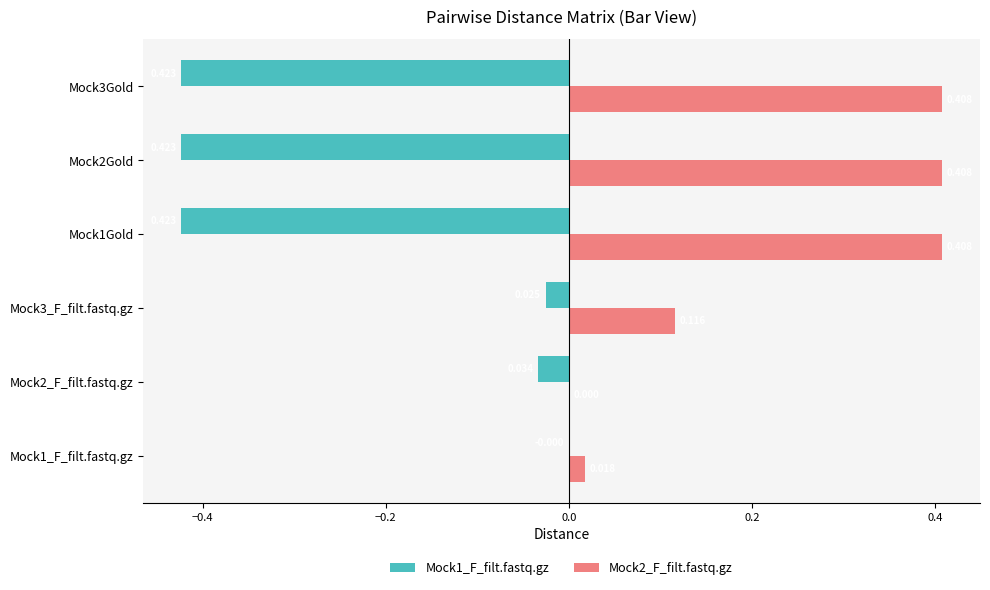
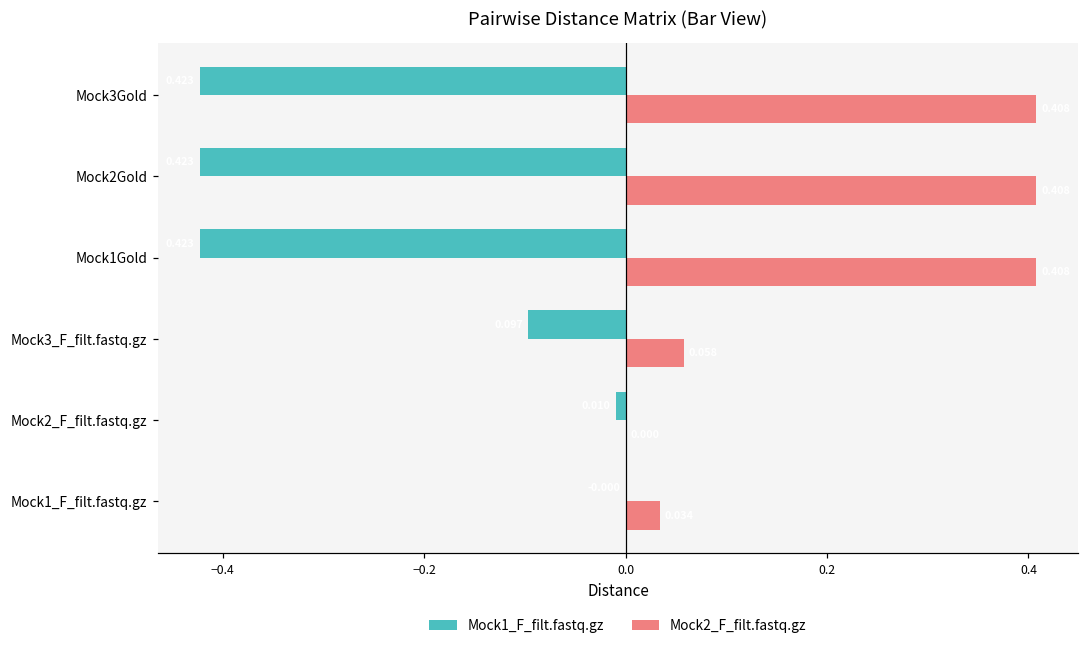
  {
    "Mock1_F_filt.fastq.gz": {
      "Mock3Gold": -0.42,
      "Mock2Gold": -0.42,
      "Mock1Gold": -0.42,
-     "Mock3_F_filt.fastq.gz": -0.03,
-     "Mock2_F_filt.fastq.gz": -0.03,
+     "Mock3_F_filt.fastq.gz": -0.10,
+     "Mock2_F_filt.fastq.gz": -0.01,
      "Mock1_F_filt.fastq.gz": 0.00
    },
    "Mock2_F_filt.fastq.gz": {
      "Mock3Gold": 0.41,
      "Mock2Gold": 0.41,
      "Mock1Gold": 0.41,
-     "Mock3_F_filt.fastq.gz": 0.12,
+     "Mock3_F_filt.fastq.gz": 0.06,
      "Mock2_F_filt.fastq.gz": 0.00,
-     "Mock1_F_filt.fastq.gz": 0.02
+     "Mock1_F_filt.fastq.gz": 0.03
    }
  }
